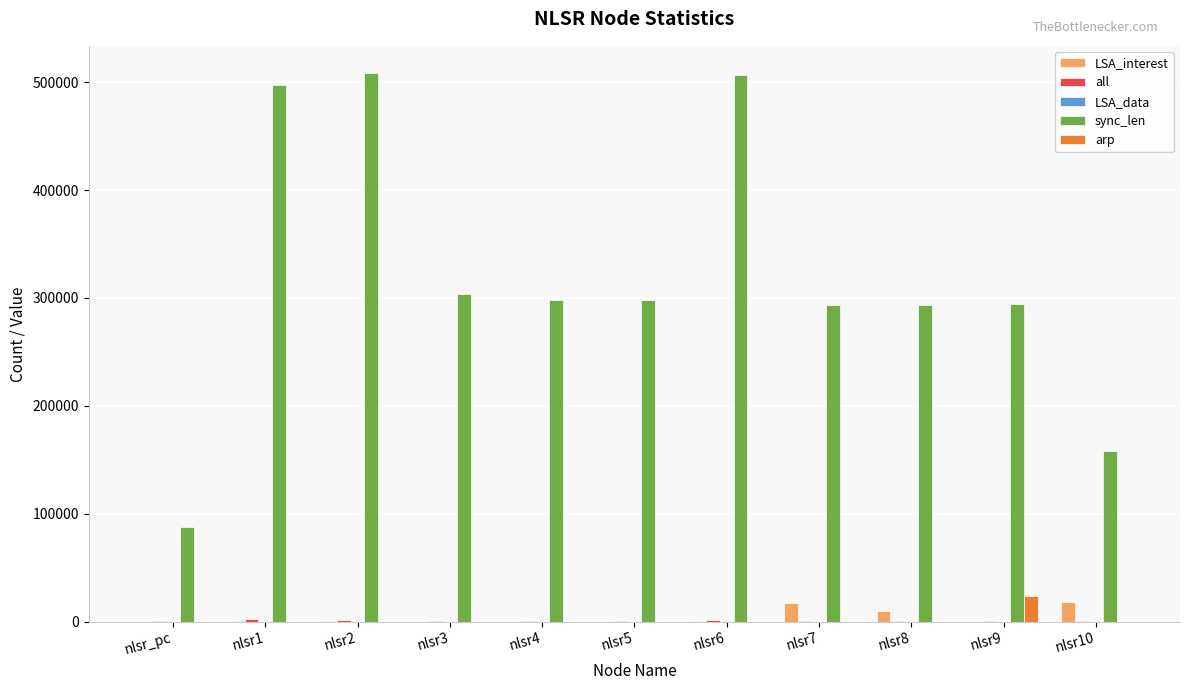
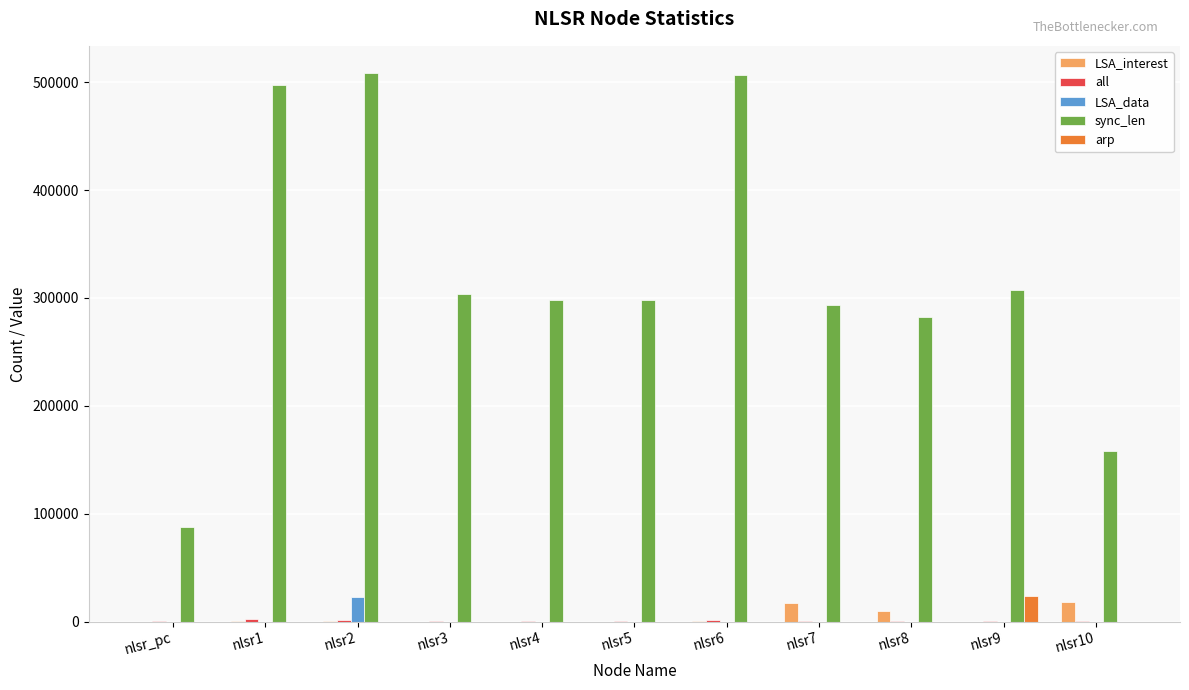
  {
    "LSA_interest": {
      "nlsr7": 17000,
      "nlsr8": 10000,
      "nlsr10": 18000
    },
    "all": {
      "nlsr1": 2000
    },
    "LSA_data": {
-     "nlsr2": 0
+     "nlsr2": 23000
    },
    "sync_len": {
      "nlsr_pc": 88000,
      "nlsr1": 498000,
      "nlsr2": 508000,
      "nlsr3": 303000,
      "nlsr4": 298000,
      "nlsr5": 298000,
      "nlsr6": 506000,
      "nlsr7": 294000,
-     "nlsr8": 294000,
-     "nlsr9": 294000,
+     "nlsr8": 282000,
+     "nlsr9": 307000,
      "nlsr10": 158000
    },
    "arp": {
      "nlsr9": 24000
    }
  }
